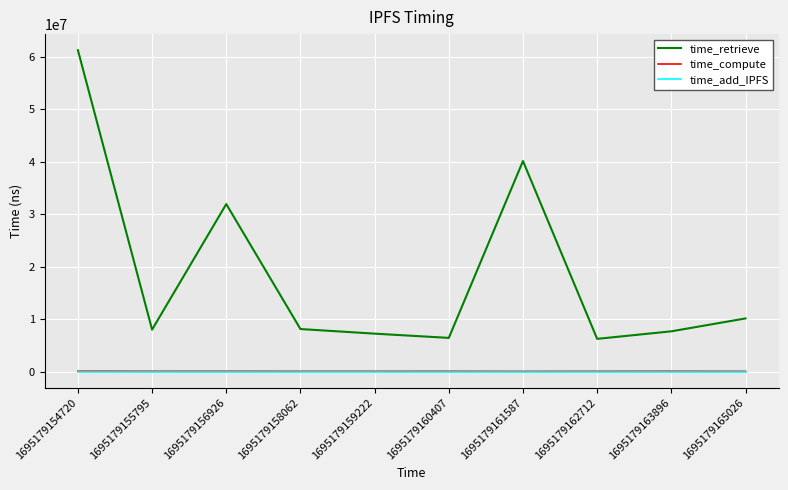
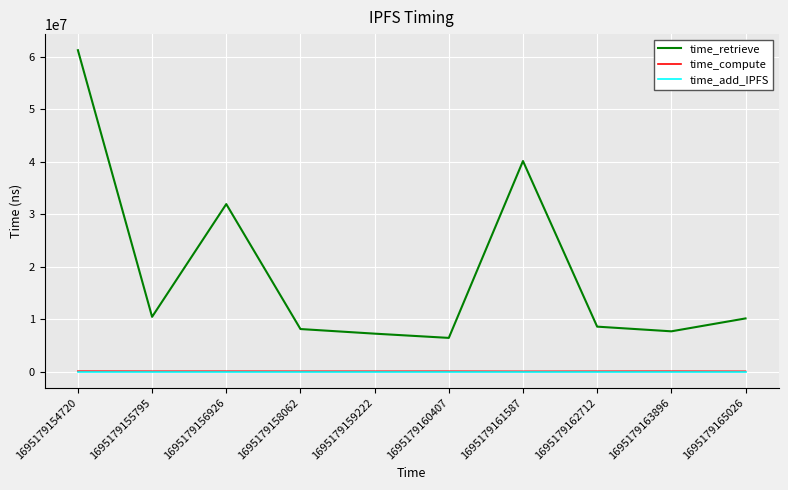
  {
    "time_retrieve": {
      "1695179154720": 61000000,
-     "1695179155795": 8000000,
+     "1695179155795": 10000000,
      "1695179156926": 32000000,
      "1695179158062": 8000000,
      "1695179159222": 7000000,
      "1695179160407": 6000000,
      "1695179161587": 40000000,
-     "1695179162712": 6000000,
+     "1695179162712": 9000000,
      "1695179163896": 8000000,
      "1695179165026": 10000000
    }
  }
